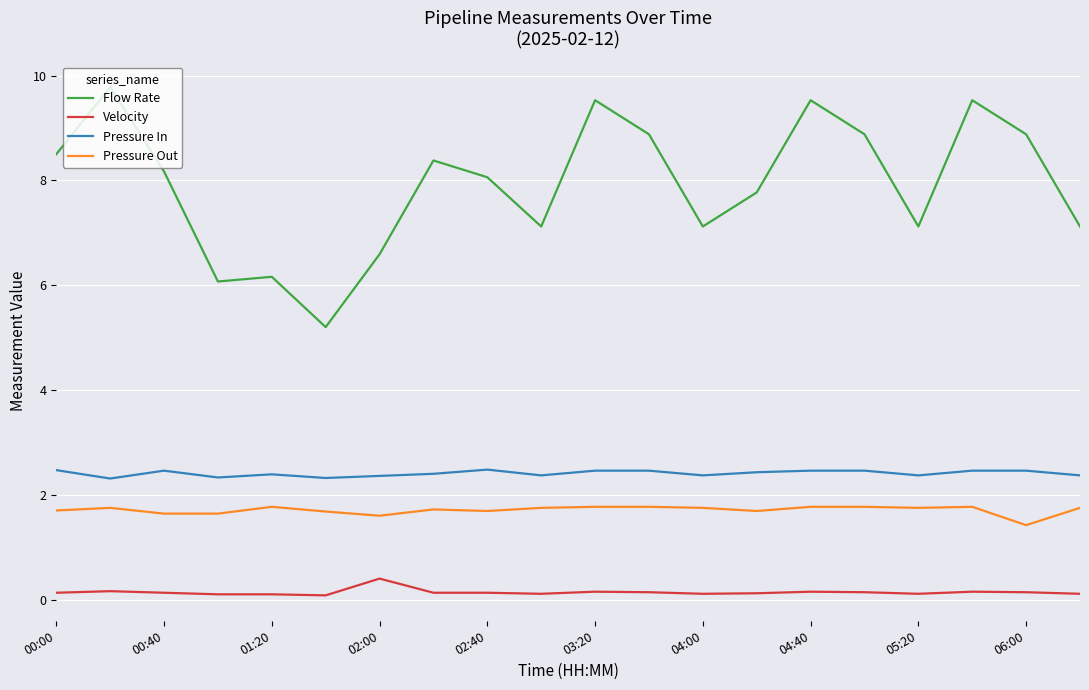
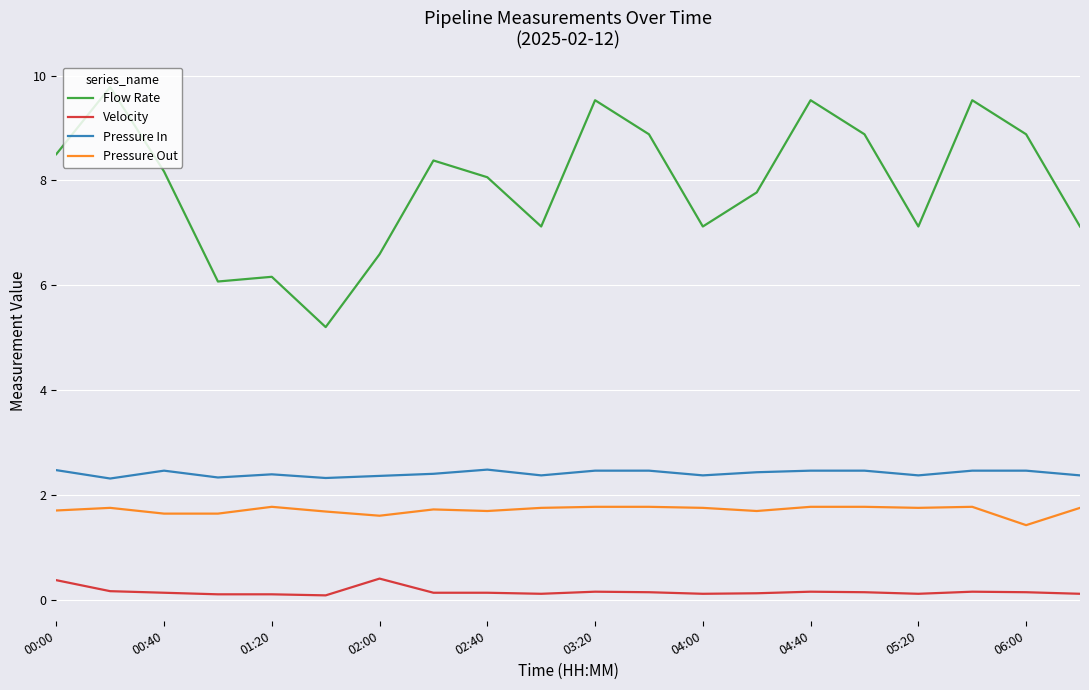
  {
    "Flow Rate": {
      "00:00": 8.5,
      "00:40": 8.2,
      "01:20": 6.2,
      "02:00": 6.6,
      "02:40": 8.1,
      "03:20": 9.5,
      "04:00": 7.1,
      "04:40": 9.5,
      "05:20": 7.1,
      "06:00": 8.9
    },
    "Velocity": {
-     "00:00": 0.1,
+     "00:00": 0.4,
      "00:40": 0.1,
      "01:20": 0.1,
      "02:00": 0.4,
      "02:40": 0.1,
      "03:20": 0.2,
      "04:00": 0.1,
      "04:40": 0.2,
      "05:20": 0.1,
      "06:00": 0.1
    },
    "Pressure In": {
      "00:00": 2.5,
      "00:40": 2.5,
      "01:20": 2.4,
      "02:00": 2.4,
      "02:40": 2.5,
      "03:20": 2.5,
      "04:00": 2.4,
      "04:40": 2.5,
      "05:20": 2.4,
      "06:00": 2.5
    },
    "Pressure Out": {
      "00:00": 1.7,
      "00:40": 1.6,
      "01:20": 1.8,
      "02:00": 1.6,
      "02:40": 1.7,
      "03:20": 1.8,
      "04:00": 1.8,
      "04:40": 1.8,
      "05:20": 1.8,
      "06:00": 1.4
    }
  }
